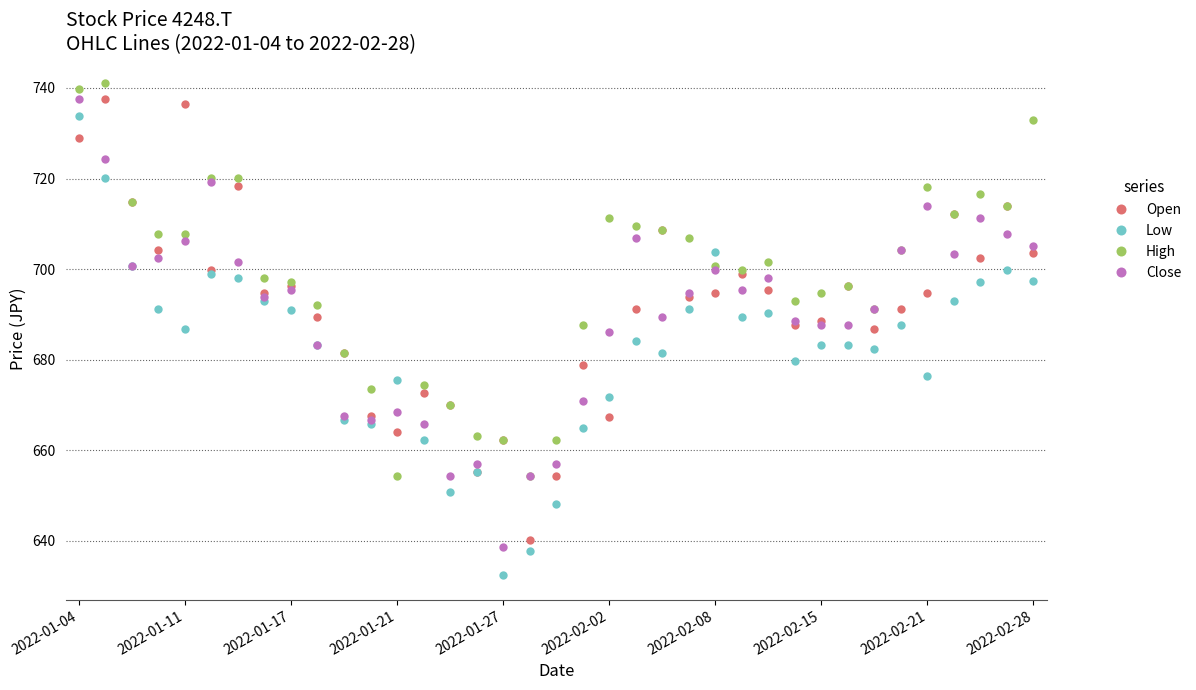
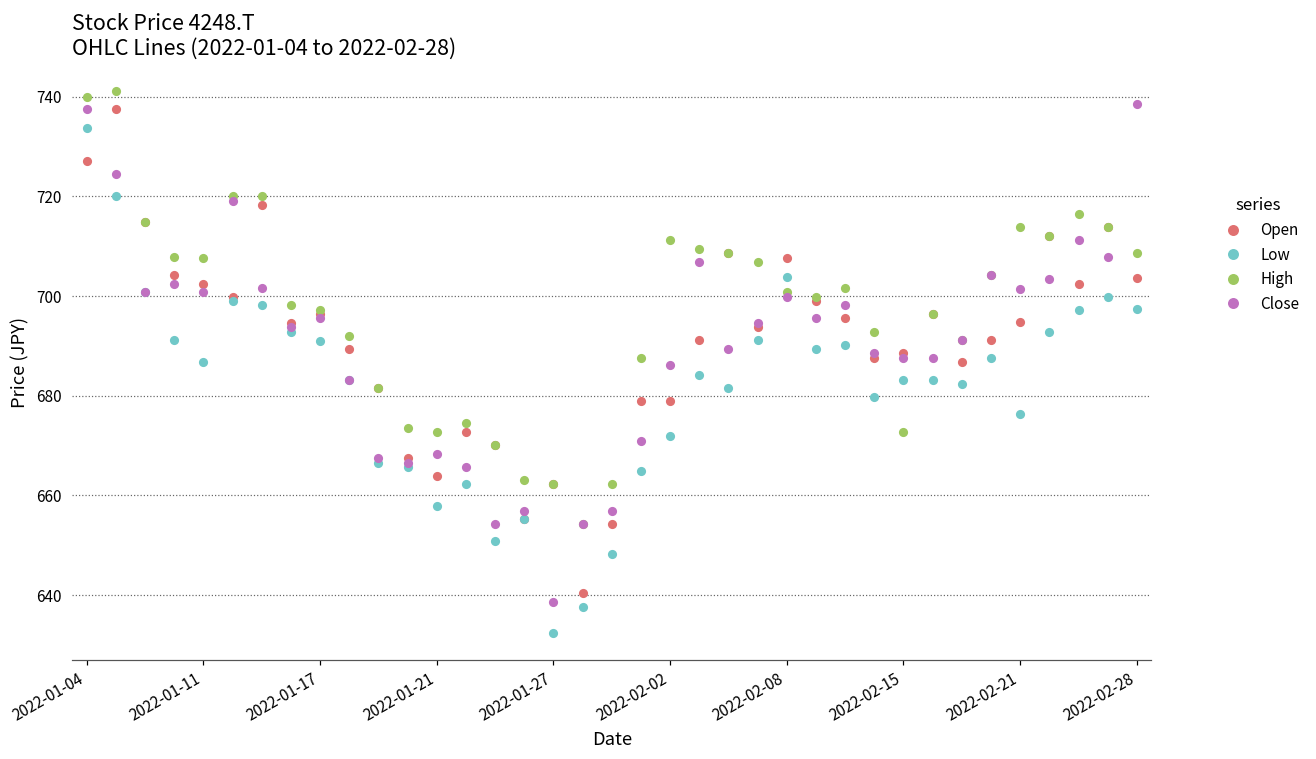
  {
    "Open": {
-     "2022-01-04": 729,
-     "2022-01-11": 736,
+     "2022-01-04": 727,
+     "2022-01-11": 703,
      "2022-01-17": 696,
      "2022-01-21": 664,
-     "2022-02-02": 667,
-     "2022-02-08": 695,
+     "2022-02-02": 679,
+     "2022-02-08": 708,
      "2022-02-15": 688,
      "2022-02-21": 695,
      "2022-02-28": 704
    },
    "Low": {
      "2022-01-04": 734,
      "2022-01-11": 687,
      "2022-01-17": 691,
-     "2022-01-21": 675,
+     "2022-01-21": 658,
      "2022-01-27": 632,
      "2022-02-02": 672,
      "2022-02-08": 704,
      "2022-02-15": 683,
      "2022-02-21": 676,
      "2022-02-28": 697
    },
    "High": {
      "2022-01-04": 740,
      "2022-01-11": 708,
      "2022-01-17": 697,
-     "2022-01-21": 654,
+     "2022-01-21": 673,
      "2022-02-02": 711,
      "2022-02-08": 701,
-     "2022-02-15": 695,
-     "2022-02-21": 718,
-     "2022-02-28": 733
+     "2022-02-15": 673,
+     "2022-02-21": 714,
+     "2022-02-28": 709
    },
    "Close": {
      "2022-01-04": 738,
-     "2022-01-11": 706,
+     "2022-01-11": 701,
      "2022-01-17": 696,
      "2022-01-21": 668,
      "2022-01-27": 639,
      "2022-02-02": 686,
      "2022-02-08": 700,
      "2022-02-15": 688,
-     "2022-02-21": 714,
-     "2022-02-28": 705
+     "2022-02-21": 701,
+     "2022-02-28": 739
    }
  }
